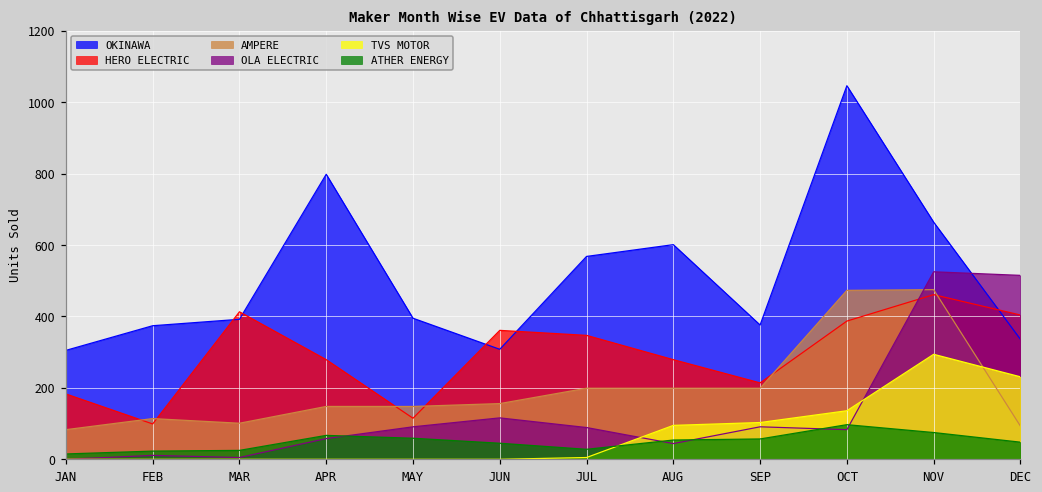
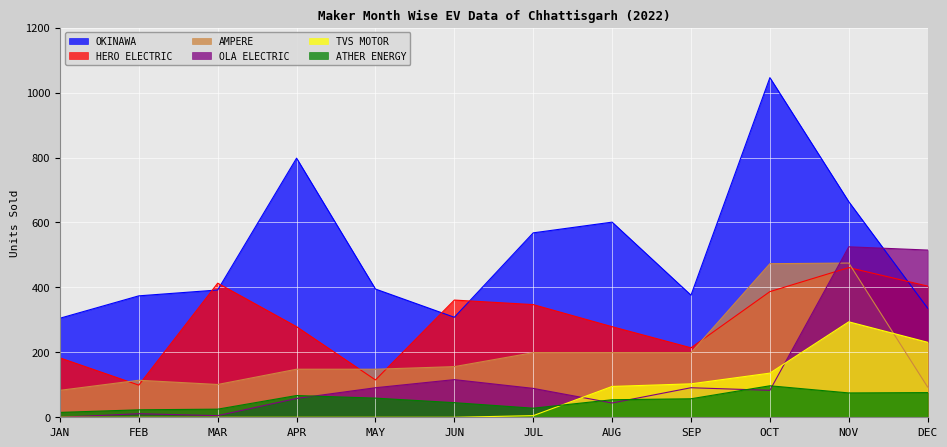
  {
    "OKINAWA": {
      "JAN": 310,
      "FEB": 370,
      "MAR": 390,
      "APR": 800,
      "MAY": 400,
      "JUN": 310,
      "JUL": 570,
      "AUG": 600,
      "SEP": 380,
      "OCT": 1050,
      "NOV": 660,
      "DEC": 340
    },
    "HERO ELECTRIC": {
      "JAN": 180,
      "FEB": 100,
      "MAR": 410,
      "APR": 280,
      "MAY": 120,
      "JUN": 360,
      "JUL": 350,
      "AUG": 280,
      "SEP": 210,
      "OCT": 390,
      "NOV": 460,
      "DEC": 400
    },
    "AMPERE": {
      "JAN": 80,
      "FEB": 110,
      "MAR": 100,
      "APR": 150,
      "MAY": 150,
      "JUN": 160,
      "JUL": 200,
      "AUG": 200,
      "SEP": 200,
      "OCT": 470,
      "NOV": 480,
      "DEC": 90
    },
    "OLA ELECTRIC": {
      "FEB": 10,
      "APR": 60,
      "MAY": 90,
      "JUN": 120,
      "JUL": 90,
      "AUG": 40,
      "SEP": 90,
      "OCT": 80,
      "NOV": 530,
      "DEC": 520
    },
    "TVS MOTOR": {
      "FEB": 0,
      "APR": 0,
      "MAY": 0,
      "JUN": 0,
      "JUL": 10,
      "AUG": 100,
      "SEP": 100,
      "OCT": 140,
      "NOV": 290,
      "DEC": 230
    },
    "ATHER ENERGY": {
      "JAN": 20,
      "FEB": 20,
      "MAR": 30,
      "APR": 70,
      "MAY": 60,
      "JUN": 50,
      "JUL": 30,
      "AUG": 50,
      "SEP": 60,
      "OCT": 100,
      "NOV": 80,
-     "DEC": 50
+     "DEC": 80
    }
  }
